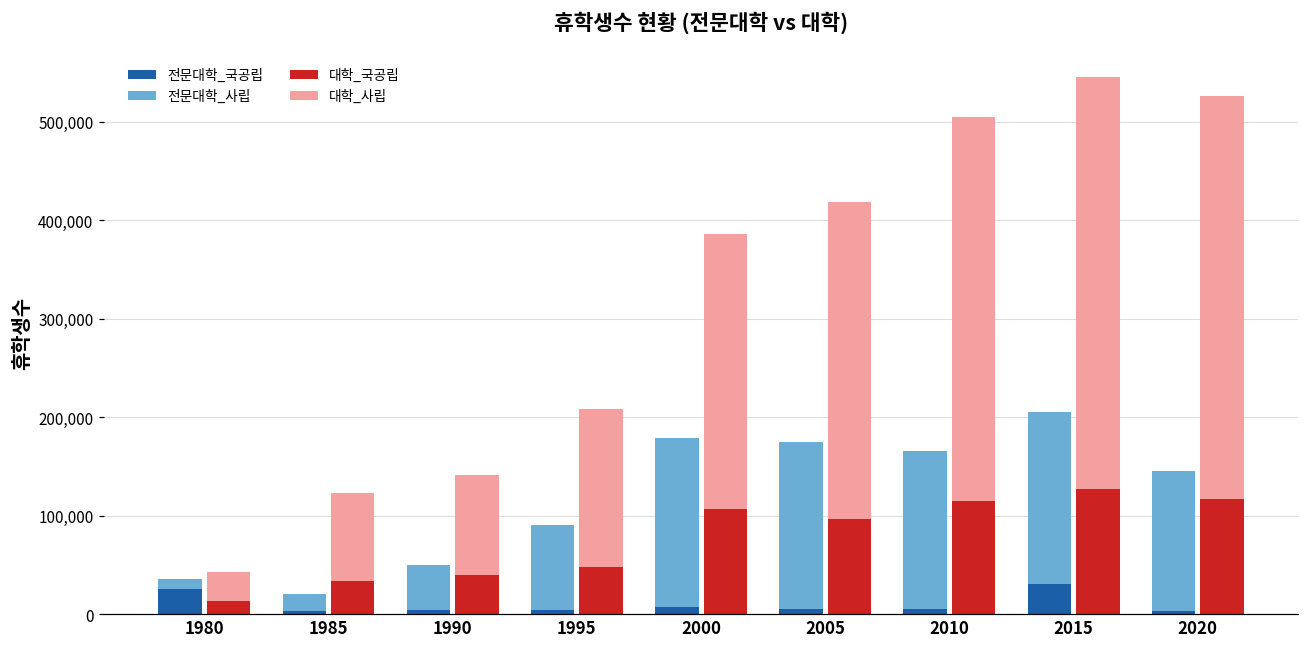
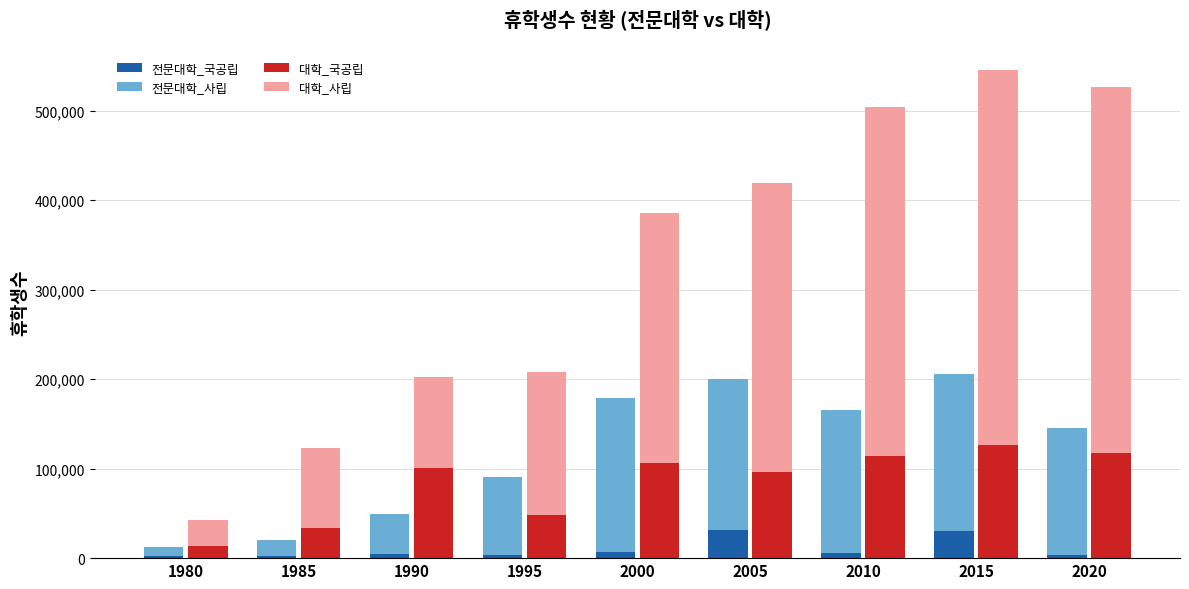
  {
    "전문대학_국공립": {
-     "1980": "30,000",
+     "1980": "0",
      "1985": "0",
      "1990": "0",
      "1995": "0",
      "2000": "10,000",
-     "2005": "10,000",
+     "2005": "30,000",
      "2010": "10,000",
      "2015": "30,000",
      "2020": "0"
    },
    "전문대학_사립": {
      "1980": "10,000",
      "1985": "20,000",
      "1990": "50,000",
      "1995": "90,000",
      "2000": "170,000",
      "2005": "170,000",
      "2010": "160,000",
      "2015": "170,000",
      "2020": "140,000"
    },
    "대학_국공립": {
      "1980": "10,000",
      "1985": "30,000",
-     "1990": "40,000",
+     "1990": "100,000",
      "1995": "50,000",
      "2000": "110,000",
      "2005": "100,000",
      "2010": "110,000",
      "2015": "130,000",
      "2020": "120,000"
    },
    "대학_사립": {
      "1980": "30,000",
      "1985": "90,000",
      "1990": "100,000",
      "1995": "160,000",
      "2000": "280,000",
      "2005": "320,000",
      "2010": "390,000",
      "2015": "420,000",
      "2020": "410,000"
    }
  }
